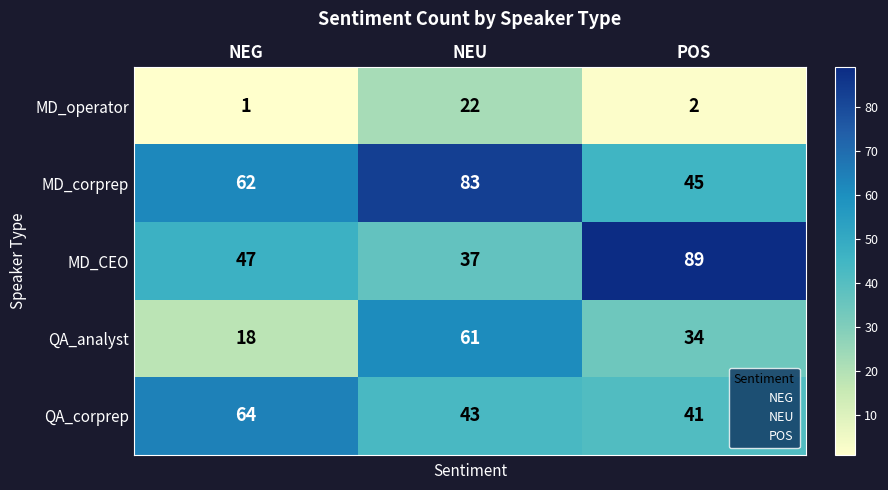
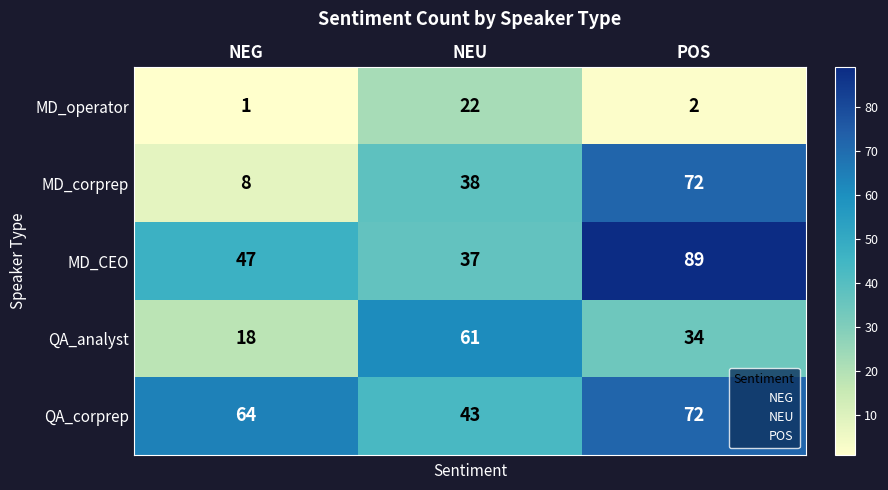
  {
    "MD_operator": {
      "NEG": 1,
      "NEU": 22,
      "POS": 2
    },
    "MD_corprep": {
-     "NEG": 62,
-     "NEU": 83,
-     "POS": 45
+     "NEG": 8,
+     "NEU": 38,
+     "POS": 72
    },
    "MD_CEO": {
      "NEG": 47,
      "NEU": 37,
      "POS": 89
    },
    "QA_analyst": {
      "NEG": 18,
      "NEU": 61,
      "POS": 34
    },
    "QA_corprep": {
      "NEG": 64,
      "NEU": 43,
-     "POS": 41
+     "POS": 72
    }
  }
